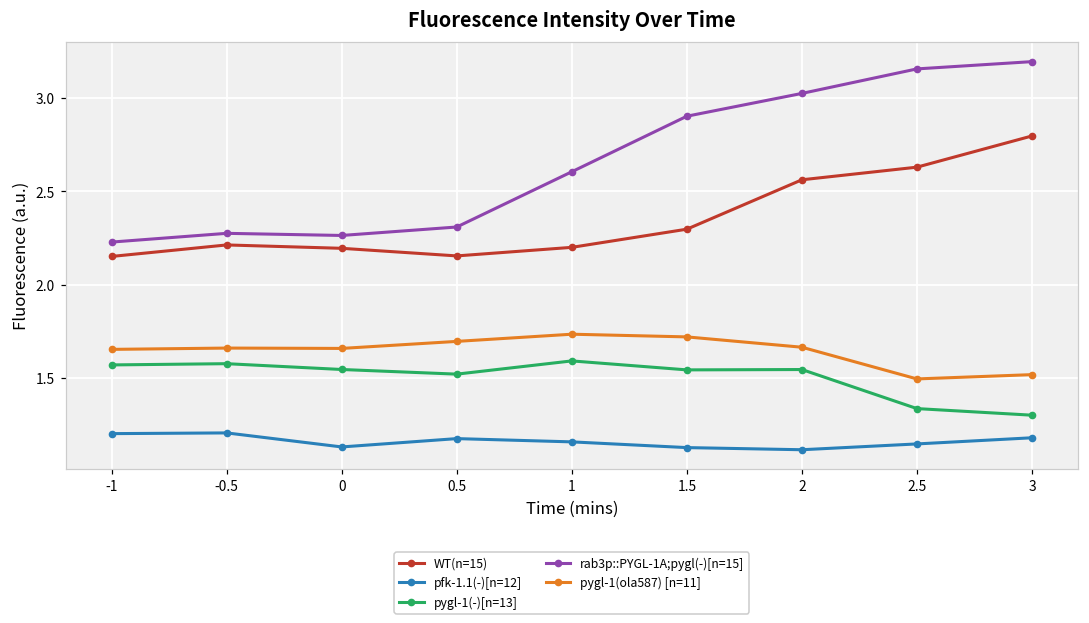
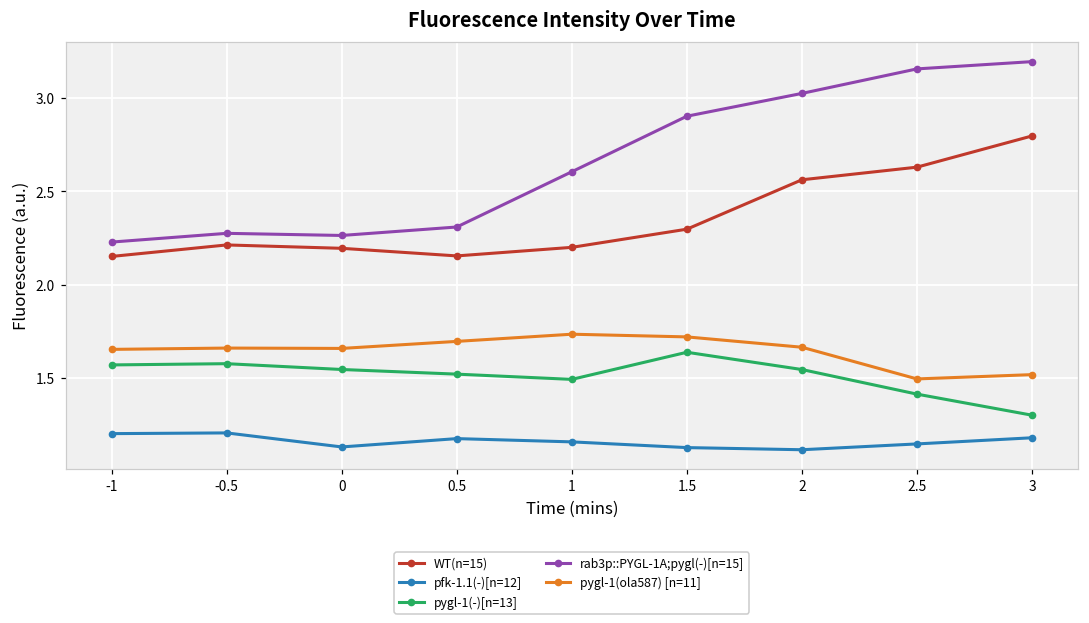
  {
    "WT(n=15)": {
      "-1": 2.15,
      "-0.5": 2.21,
      "0": 2.20,
      "0.5": 2.16,
      "1": 2.20,
      "1.5": 2.30,
      "2": 2.56,
      "2.5": 2.63,
      "3": 2.80
    },
    "pfk-1.1(-)[n=12]": {
      "-1": 1.20,
      "-0.5": 1.21,
      "0": 1.13,
      "0.5": 1.18,
      "1": 1.16,
      "1.5": 1.13,
      "2": 1.12,
      "2.5": 1.15,
      "3": 1.18
    },
    "pygl-1(-)[n=13]": {
      "-1": 1.57,
      "-0.5": 1.58,
      "0": 1.55,
      "0.5": 1.52,
-     "1": 1.59,
-     "1.5": 1.55,
+     "1": 1.49,
+     "1.5": 1.64,
      "2": 1.55,
-     "2.5": 1.34,
+     "2.5": 1.42,
      "3": 1.30
    },
    "rab3p::PYGL-1A;pygl(-)[n=15]": {
      "-1": 2.23,
      "-0.5": 2.28,
      "0": 2.26,
      "0.5": 2.31,
      "1": 2.61,
      "1.5": 2.90,
      "2": 3.02,
      "2.5": 3.16,
      "3": 3.19
    },
    "pygl-1(ola587) [n=11]": {
      "-1": 1.66,
      "-0.5": 1.66,
      "0": 1.66,
      "0.5": 1.70,
      "1": 1.74,
      "1.5": 1.72,
      "2": 1.67,
      "2.5": 1.50,
      "3": 1.52
    }
  }
